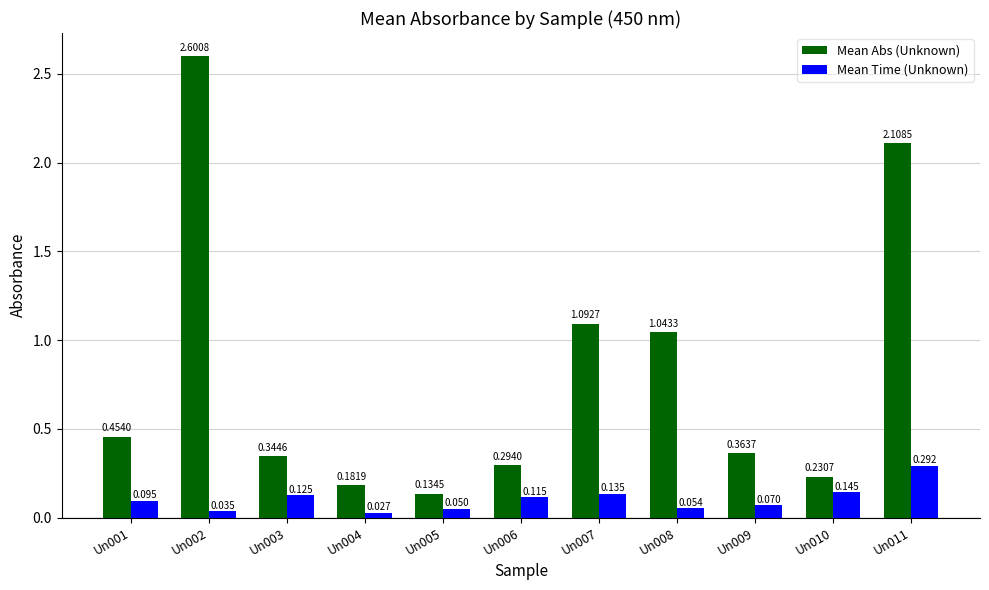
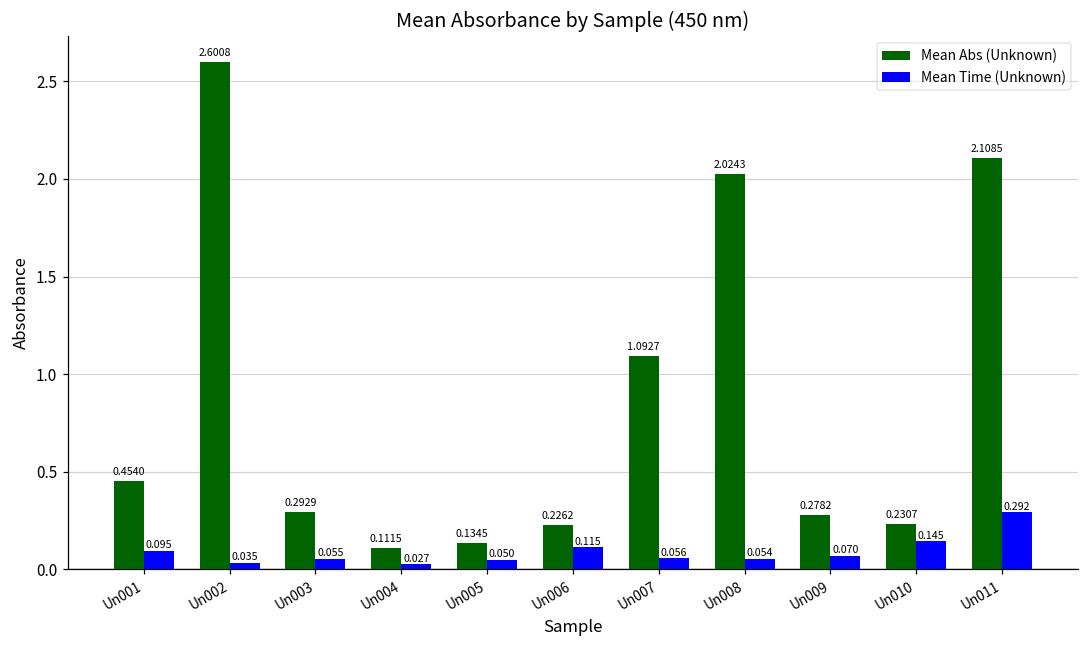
  {
    "Mean Abs (Unknown)": {
      "Un001": 0.4540,
      "Un002": 2.6008,
-     "Un003": 0.3446,
-     "Un004": 0.1819,
+     "Un003": 0.2929,
+     "Un004": 0.1115,
      "Un005": 0.1345,
-     "Un006": 0.2940,
+     "Un006": 0.2262,
      "Un007": 1.0927,
-     "Un008": 1.0433,
-     "Un009": 0.3637,
+     "Un008": 2.0243,
+     "Un009": 0.2782,
      "Un010": 0.2307,
      "Un011": 2.1085
    },
    "Mean Time (Unknown)": {
      "Un001": 0.095,
      "Un002": 0.035,
-     "Un003": 0.125,
+     "Un003": 0.055,
      "Un004": 0.027,
      "Un005": 0.050,
      "Un006": 0.115,
-     "Un007": 0.135,
+     "Un007": 0.056,
      "Un008": 0.054,
      "Un009": 0.070,
      "Un010": 0.145,
      "Un011": 0.292
    }
  }
